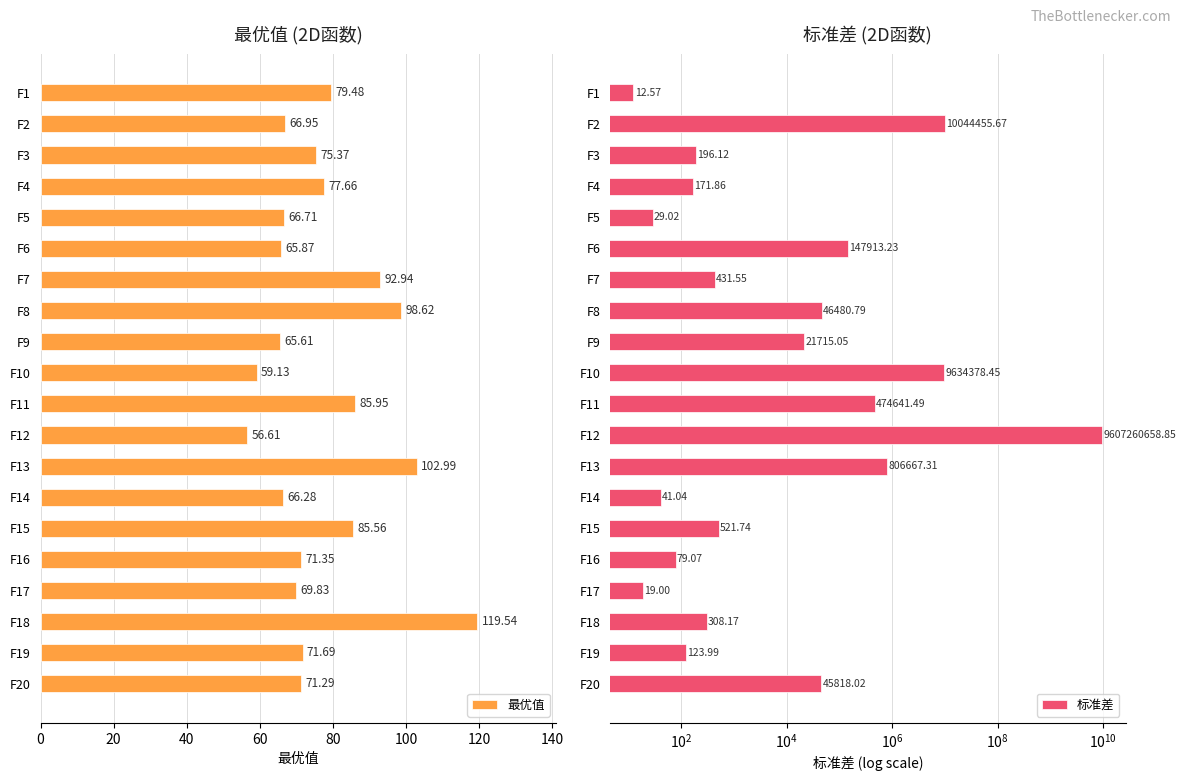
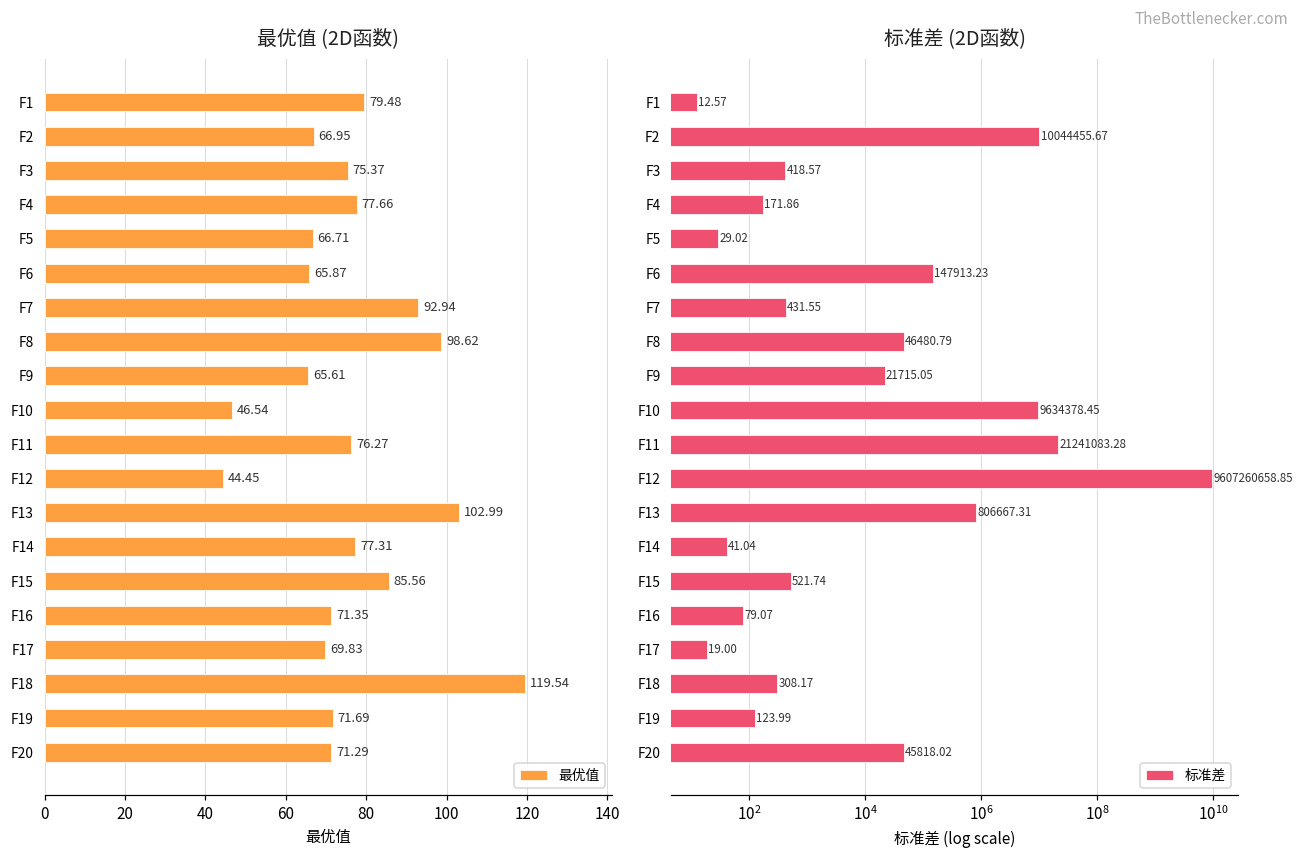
  {
    "最优值 (2D函数)": {
      "F1": 79.48,
      "F2": 66.95,
      "F3": 75.37,
      "F4": 77.66,
      "F5": 66.71,
      "F6": 65.87,
      "F7": 92.94,
      "F8": 98.62,
      "F9": 65.61,
-     "F10": 59.13,
-     "F11": 85.95,
-     "F12": 56.61,
+     "F10": 46.54,
+     "F11": 76.27,
+     "F12": 44.45,
      "F13": 102.99,
-     "F14": 66.28,
+     "F14": 77.31,
      "F15": 85.56,
      "F16": 71.35,
      "F17": 69.83,
      "F18": 119.54,
      "F19": 71.69,
      "F20": 71.29
    },
    "标准差 (2D函数)": {
      "F1": 12.57,
      "F2": 10044455.67,
-     "F3": 196.12,
+     "F3": 418.57,
      "F4": 171.86,
      "F5": 29.02,
      "F6": 147913.23,
      "F7": 431.55,
      "F8": 46480.79,
      "F9": 21715.05,
      "F10": 9634378.45,
-     "F11": 474641.49,
+     "F11": 21241083.28,
      "F12": 9607260658.85,
      "F13": 806667.31,
      "F14": 41.04,
      "F15": 521.74,
      "F16": 79.07,
      "F17": 19.00,
      "F18": 308.17,
      "F19": 123.99,
      "F20": 45818.02
    }
  }
